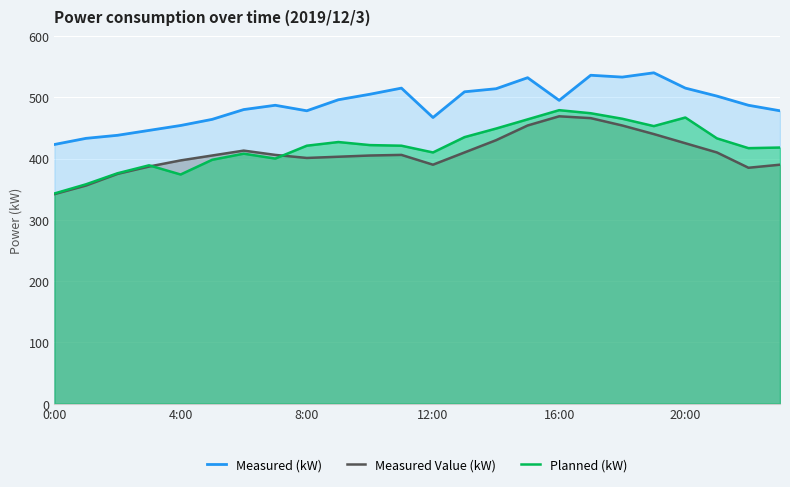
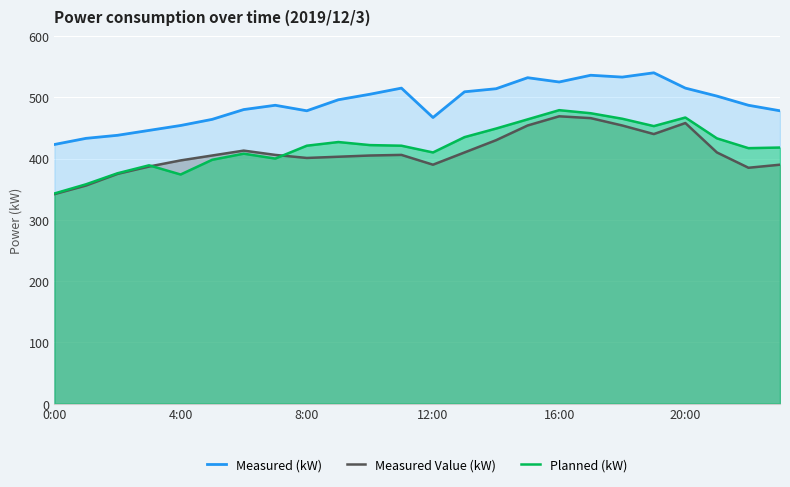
  {
    "Measured (kW)": {
      "0:00": 420,
      "4:00": 450,
      "8:00": 480,
      "12:00": 470,
-     "16:00": 500,
+     "16:00": 530,
      "20:00": 520
    },
    "Measured Value (kW)": {
      "4:00": 400,
      "8:00": 400,
      "12:00": 390,
      "16:00": 470,
-     "20:00": 430
+     "20:00": 460
    },
    "Planned (kW)": {
      "4:00": 370,
      "8:00": 420,
      "12:00": 410,
      "16:00": 480,
      "20:00": 470
    }
  }
